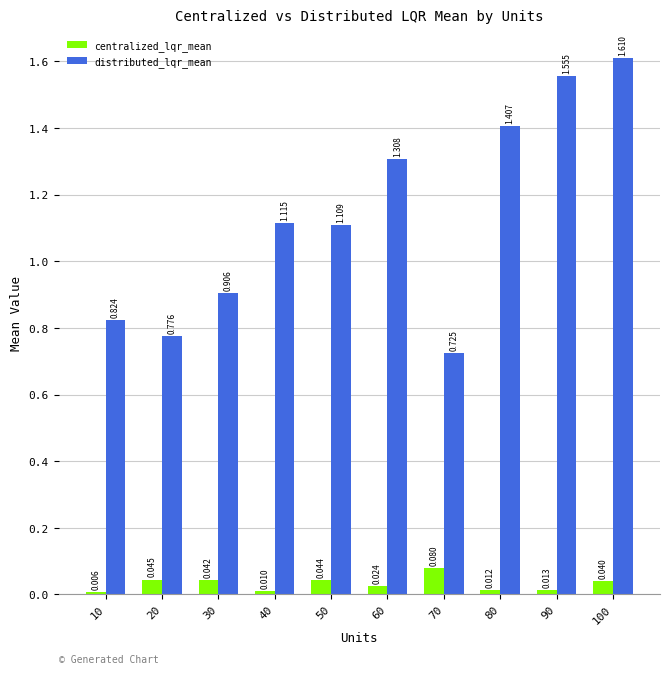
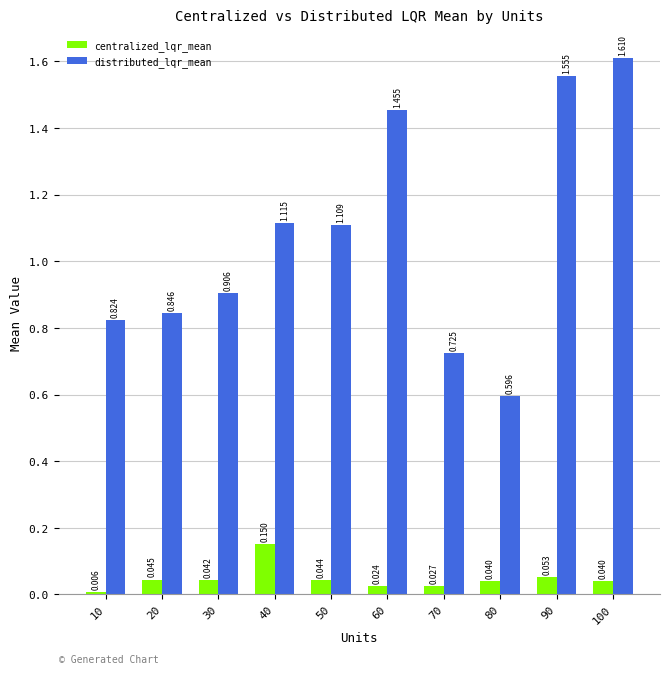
  {
    "centralized_lqr_mean": {
      "10": 0.006,
      "20": 0.045,
      "30": 0.042,
-     "40": 0.010,
+     "40": 0.150,
      "50": 0.044,
      "60": 0.024,
-     "70": 0.080,
-     "80": 0.012,
-     "90": 0.013,
+     "70": 0.027,
+     "80": 0.040,
+     "90": 0.053,
      "100": 0.040
    },
    "distributed_lqr_mean": {
      "10": 0.824,
-     "20": 0.776,
+     "20": 0.846,
      "30": 0.906,
      "40": 1.115,
      "50": 1.109,
-     "60": 1.308,
+     "60": 1.455,
      "70": 0.725,
-     "80": 1.407,
+     "80": 0.596,
      "90": 1.555,
      "100": 1.610
    }
  }
